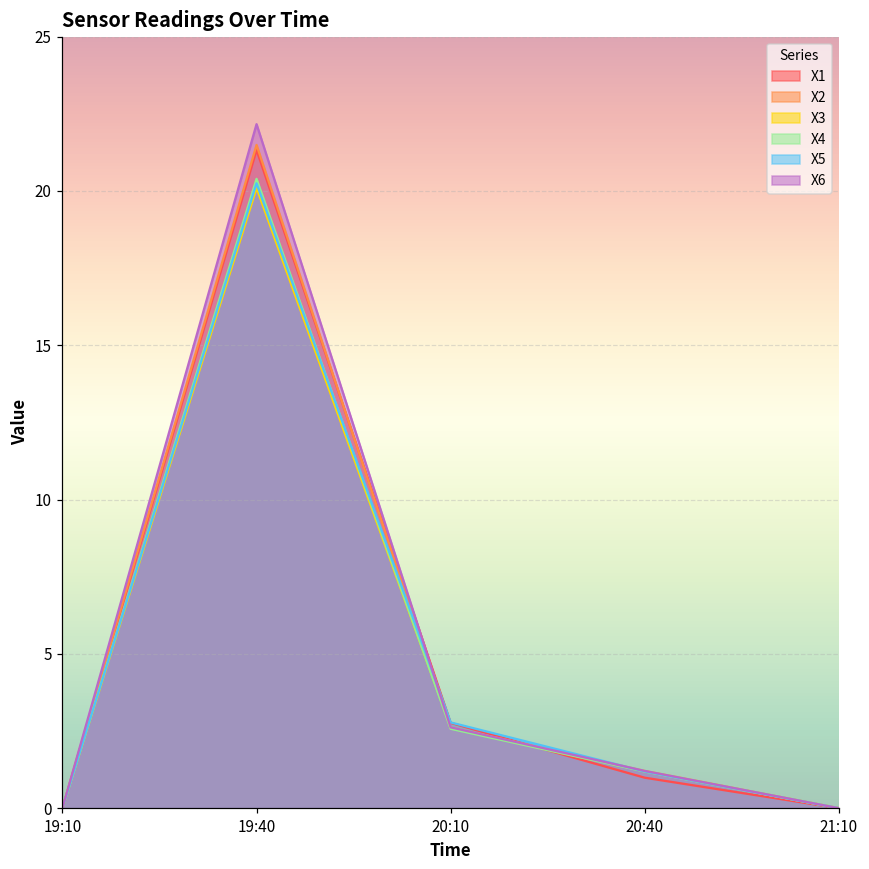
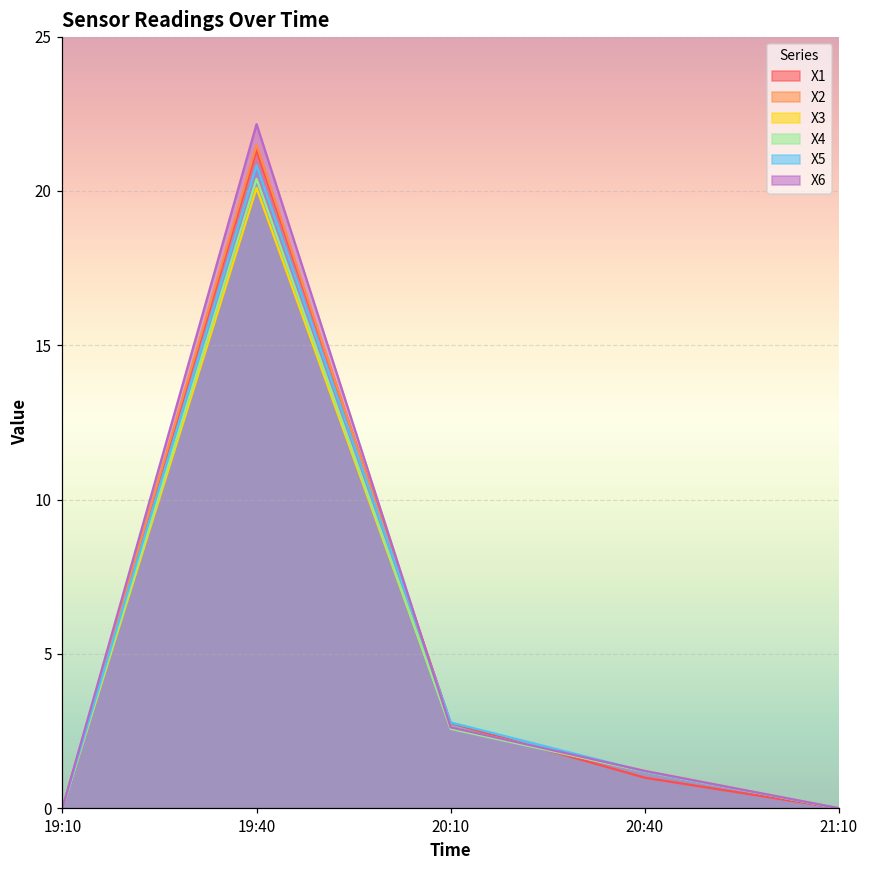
  {
    "X3": {
      "19:40": 20.1
    },
    "X4": {
      "19:40": 20.4
    },
    "X5": {
-     "19:40": 20.2
+     "19:40": 20.8
    },
    "X6": {
      "19:40": 22.2
    }
  }
